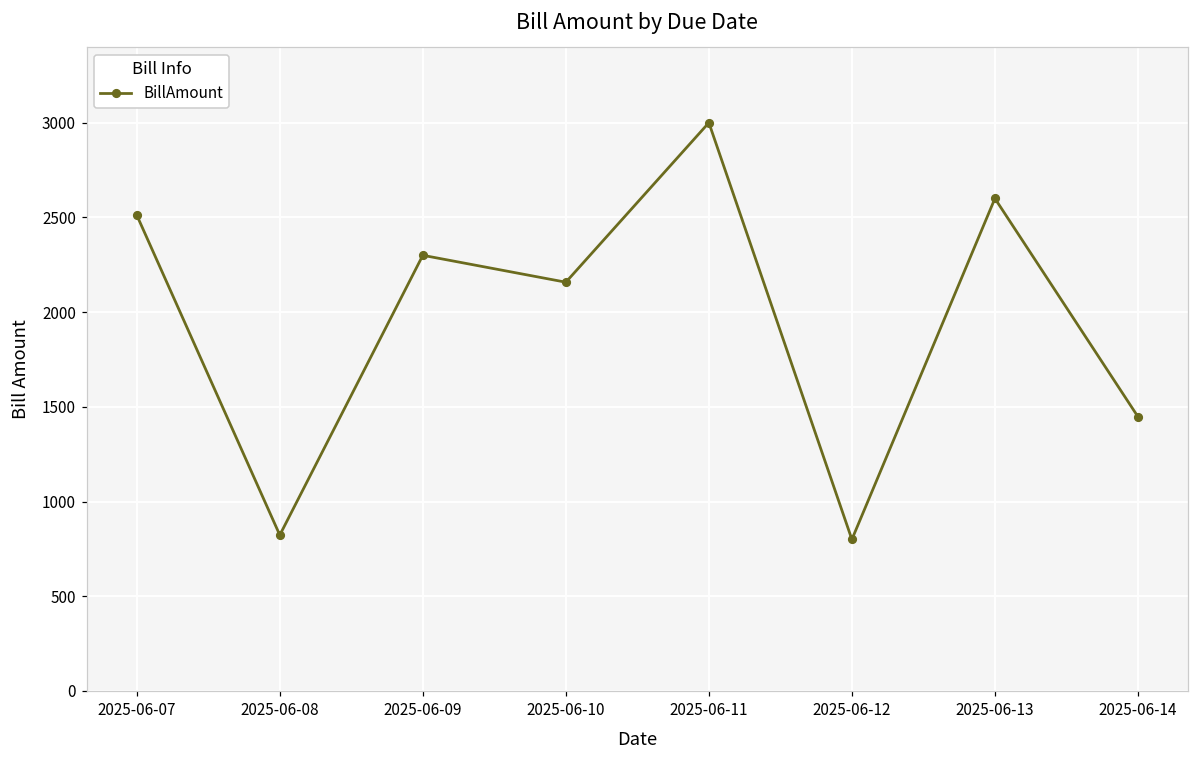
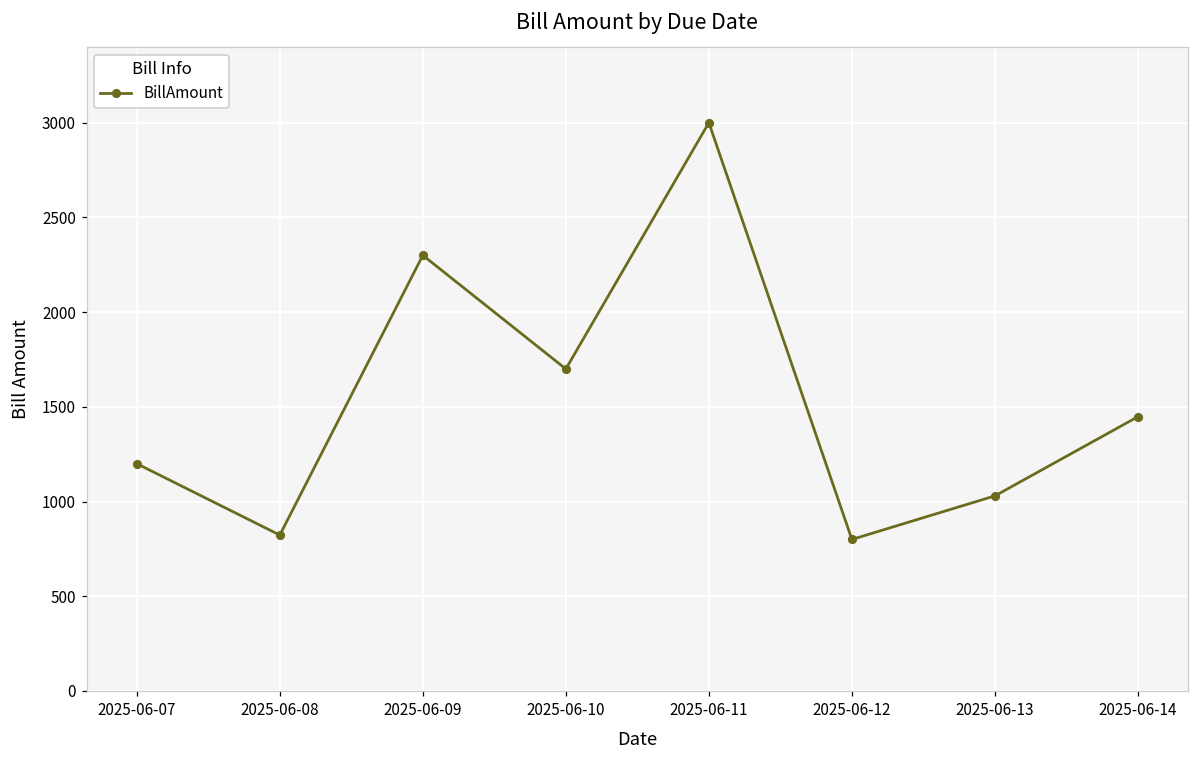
  {
-   "2025-06-07": 2510,
+   "2025-06-07": 1200,
    "2025-06-08": 820,
    "2025-06-09": 2300,
-   "2025-06-10": 2160,
+   "2025-06-10": 1700,
    "2025-06-11": 3000,
    "2025-06-12": 800,
-   "2025-06-13": 2600,
+   "2025-06-13": 1030,
    "2025-06-14": 1450
  }
